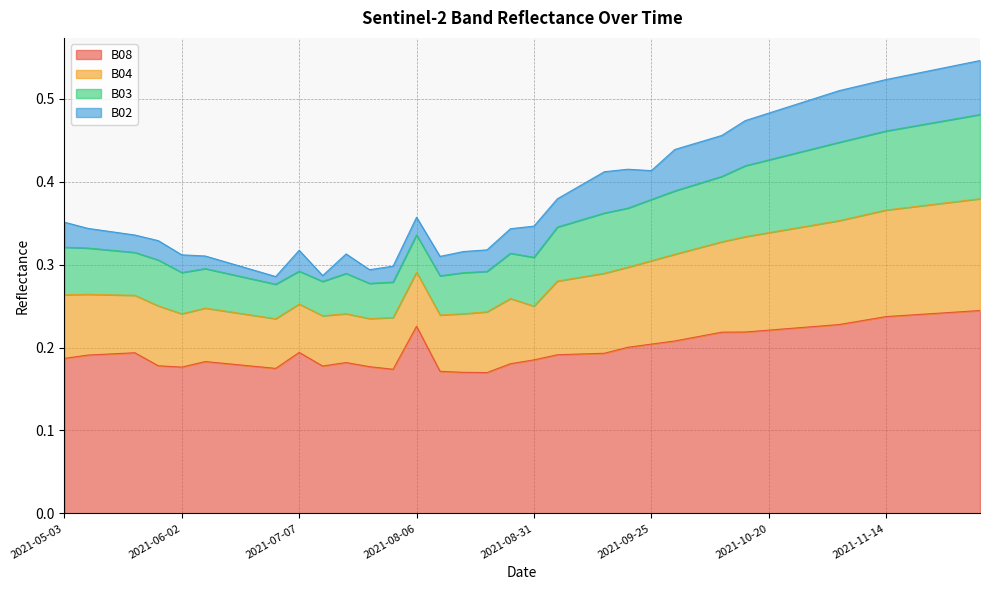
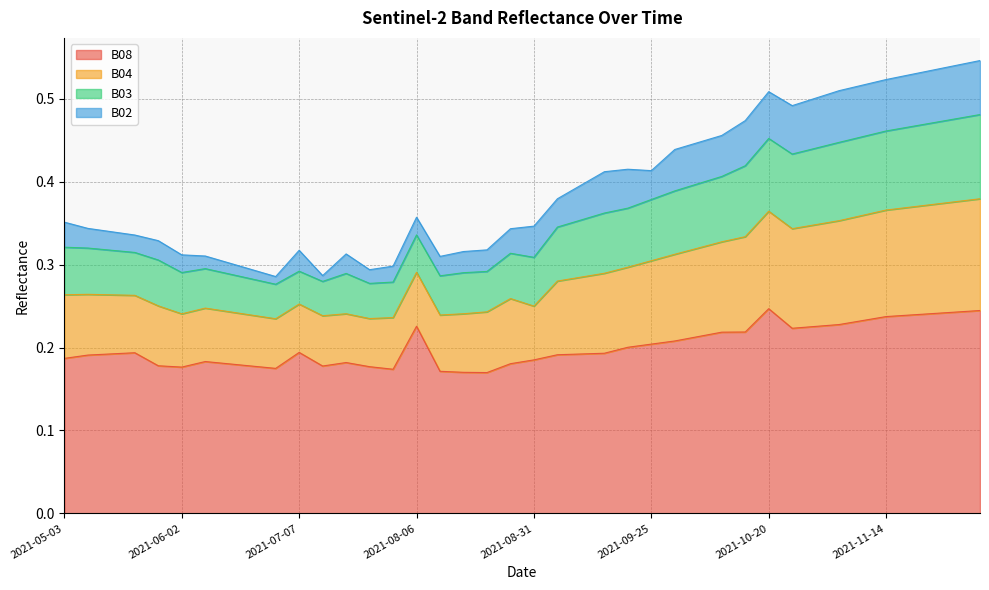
  {
    "B08": {
      "2021-05-03": 0.19,
      "2021-06-02": 0.18,
      "2021-07-07": 0.19,
      "2021-08-06": 0.23,
      "2021-08-31": 0.19,
      "2021-09-25": 0.20,
-     "2021-10-20": 0.22,
+     "2021-10-20": 0.25,
      "2021-11-14": 0.24
    },
    "B04": {
      "2021-05-03": 0.08,
      "2021-06-02": 0.06,
      "2021-07-07": 0.06,
      "2021-08-06": 0.07,
      "2021-08-31": 0.06,
      "2021-09-25": 0.10,
      "2021-10-20": 0.12,
      "2021-11-14": 0.13
    },
    "B03": {
      "2021-05-03": 0.06,
      "2021-06-02": 0.05,
      "2021-07-07": 0.04,
      "2021-08-06": 0.05,
      "2021-08-31": 0.06,
      "2021-09-25": 0.07,
      "2021-10-20": 0.09,
      "2021-11-14": 0.10
    },
    "B02": {
      "2021-05-03": 0.03,
      "2021-06-02": 0.02,
      "2021-07-07": 0.03,
      "2021-08-06": 0.02,
      "2021-08-31": 0.04,
      "2021-09-25": 0.03,
      "2021-10-20": 0.06,
      "2021-11-14": 0.06
    }
  }
